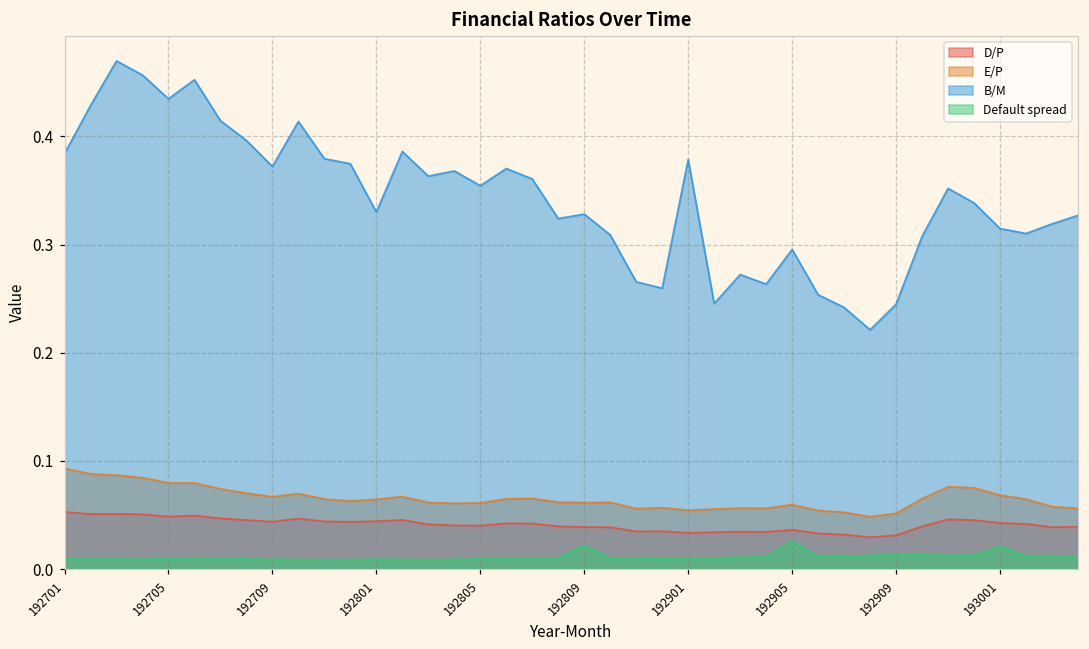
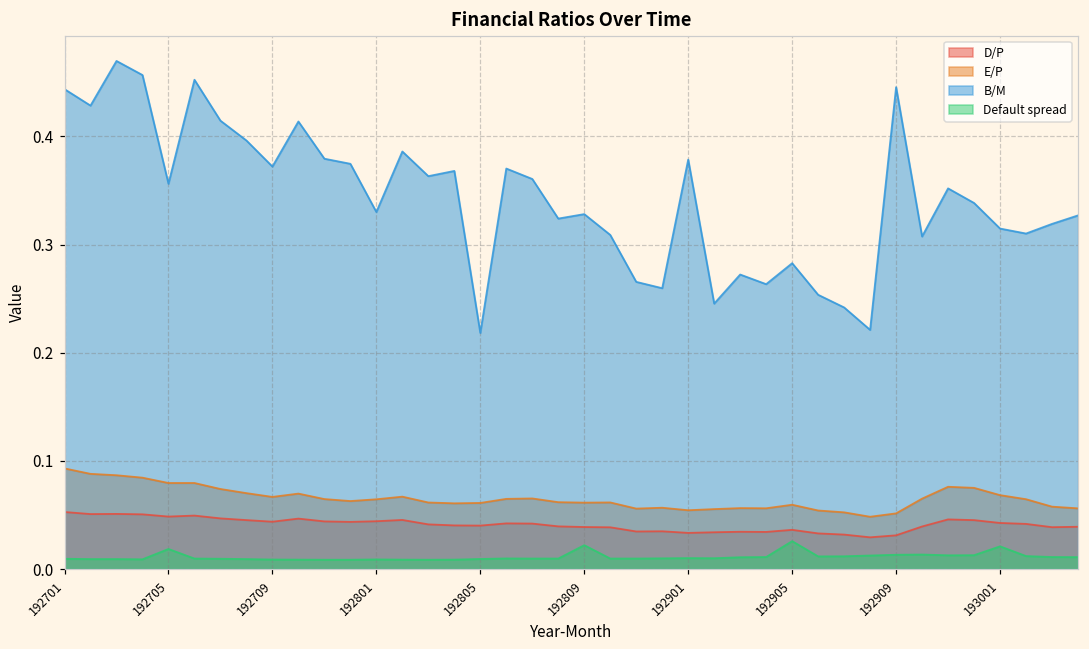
  {
    "B/M": {
-     "192701": 0.38,
-     "192705": 0.43,
+     "192701": 0.44,
+     "192705": 0.36,
      "192709": 0.37,
      "192801": 0.33,
-     "192805": 0.35,
+     "192805": 0.22,
      "192809": 0.33,
      "192901": 0.38,
-     "192905": 0.30,
-     "192909": 0.24,
+     "192905": 0.28,
+     "192909": 0.45,
      "193001": 0.31
    },
    "Default spread": {
      "192701": 0.01,
-     "192705": 0.01,
+     "192705": 0.02,
      "192709": 0.01,
      "192801": 0.01,
      "192805": 0.01,
      "192809": 0.02,
      "192901": 0.01,
      "192905": 0.03,
      "192909": 0.01,
      "193001": 0.02
    }
  }
